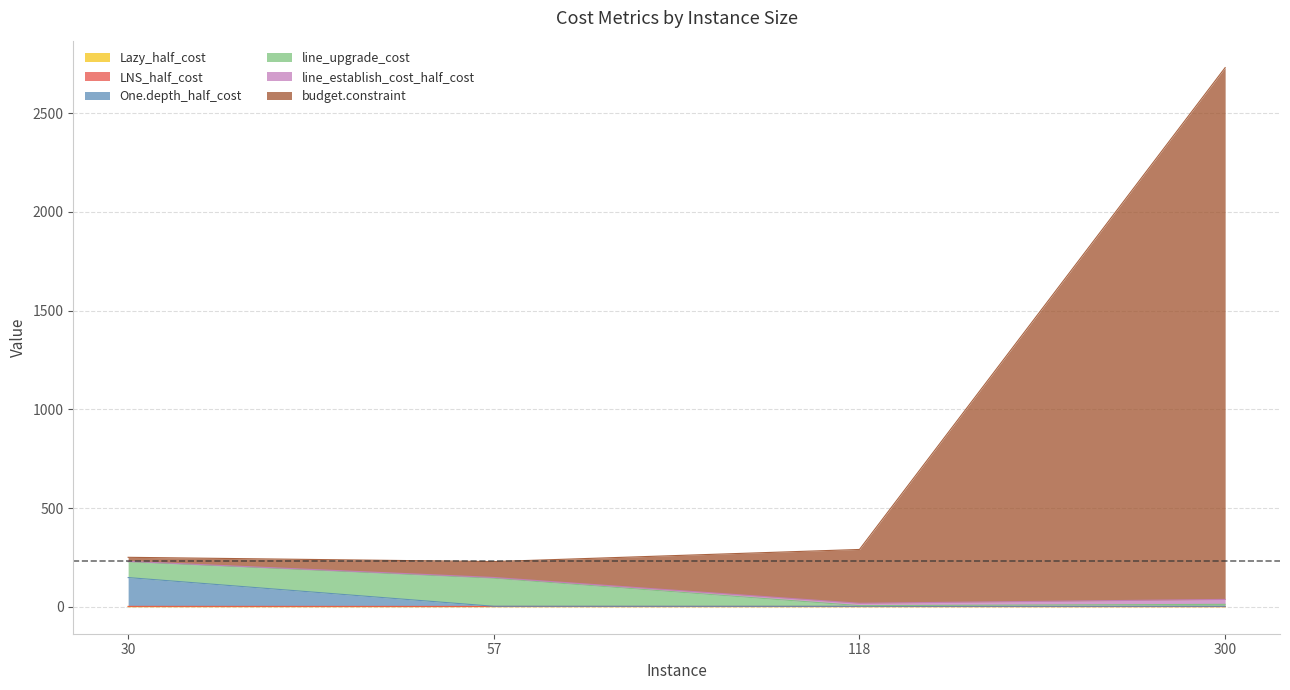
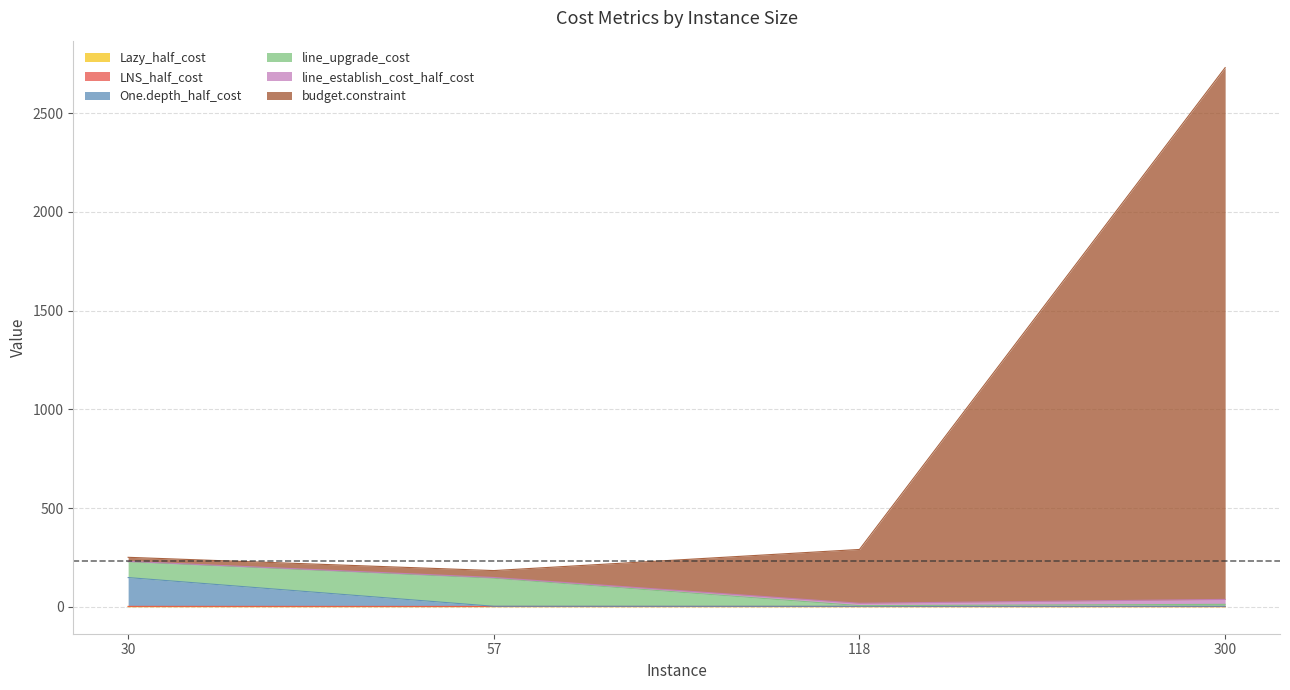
  {
    "One.depth_half_cost": {
      "30": 150
    },
    "line_establish_cost_half_cost": {
      "300": 30
    },
    "budget.constraint": {
      "30": 20,
-     "57": 80,
+     "57": 40,
      "118": 270,
      "300": 2690
    }
  }
